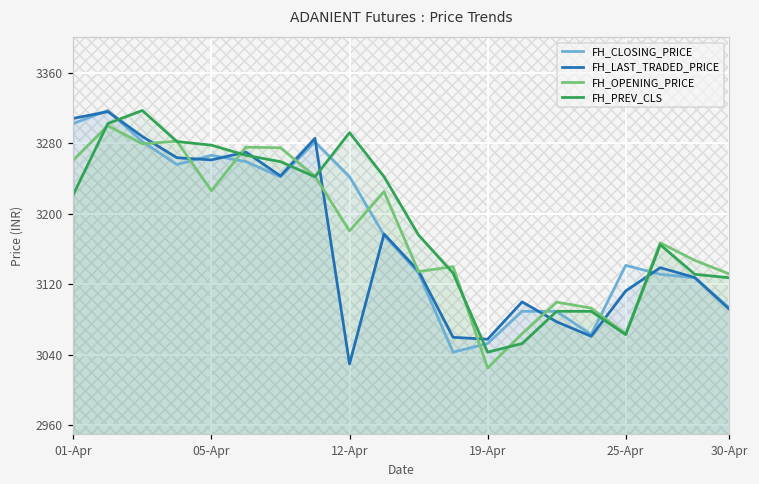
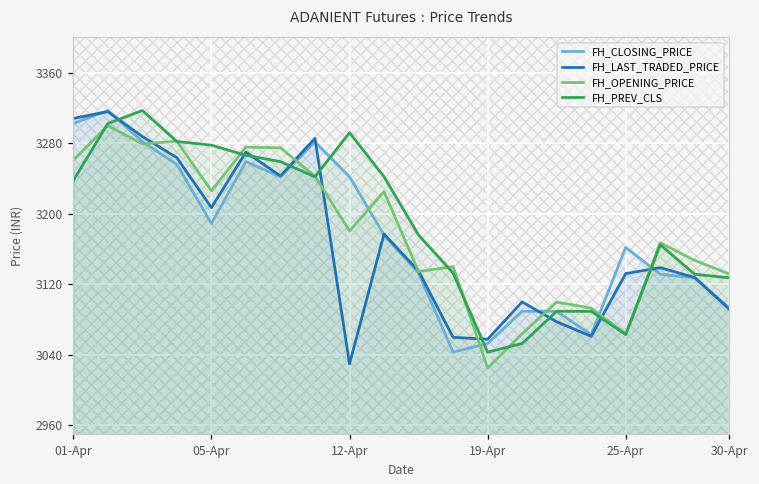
  {
    "FH_CLOSING_PRICE": {
      "01-Apr": 3300,
-     "05-Apr": 3270,
+     "05-Apr": 3190,
      "12-Apr": 3240,
      "19-Apr": 3050,
-     "25-Apr": 3140
+     "25-Apr": 3160
    },
    "FH_LAST_TRADED_PRICE": {
      "01-Apr": 3310,
-     "05-Apr": 3260,
+     "05-Apr": 3210,
      "12-Apr": 3030,
      "19-Apr": 3060,
-     "25-Apr": 3110
+     "25-Apr": 3130
    },
    "FH_OPENING_PRICE": {
      "01-Apr": 3260,
      "05-Apr": 3230,
      "12-Apr": 3180,
      "19-Apr": 3030,
      "30-Apr": 3130
    },
    "FH_PREV_CLS": {
-     "01-Apr": 3220,
+     "01-Apr": 3240,
      "05-Apr": 3280,
      "12-Apr": 3290,
      "19-Apr": 3040,
      "30-Apr": 3130
    }
  }
